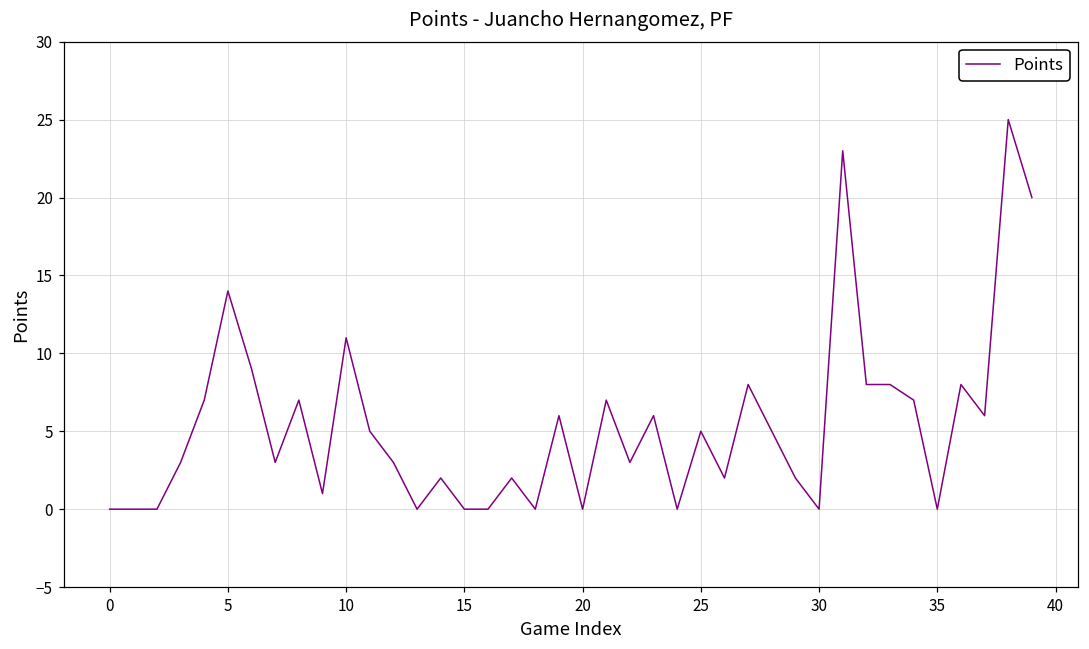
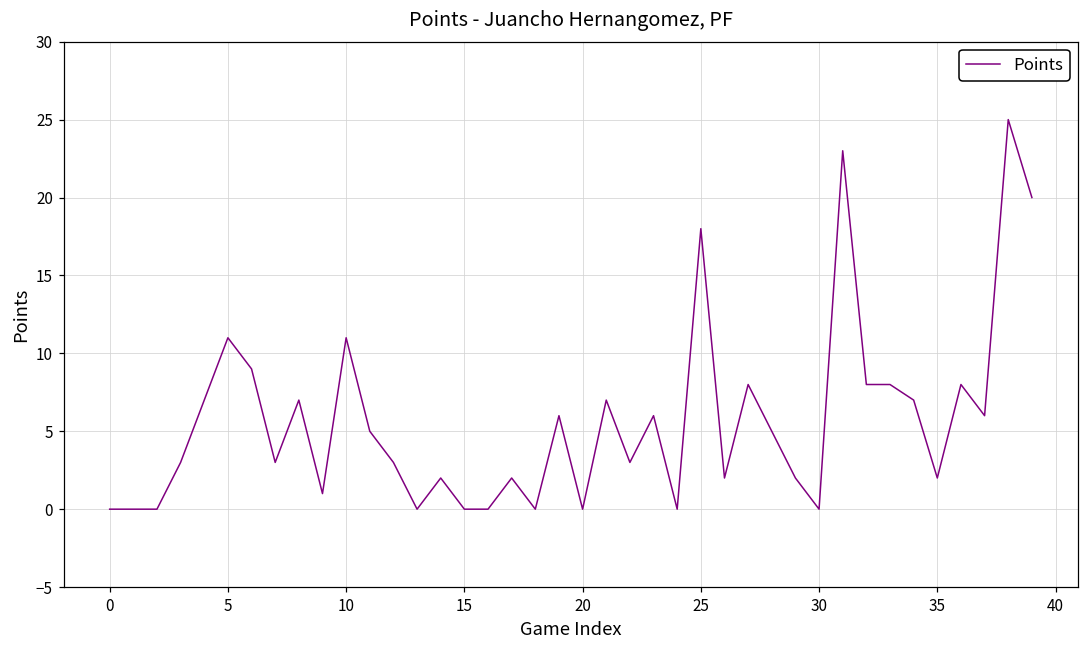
  {
    "0": 0,
-   "5": 14,
+   "5": 11,
    "10": 11,
    "15": 0,
    "20": 0,
-   "25": 5,
+   "25": 18,
    "30": 0,
-   "35": 0
+   "35": 2
  }
